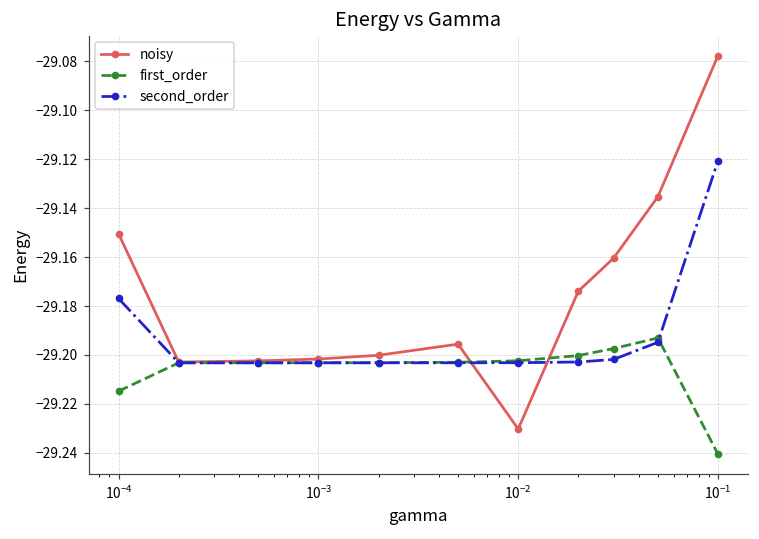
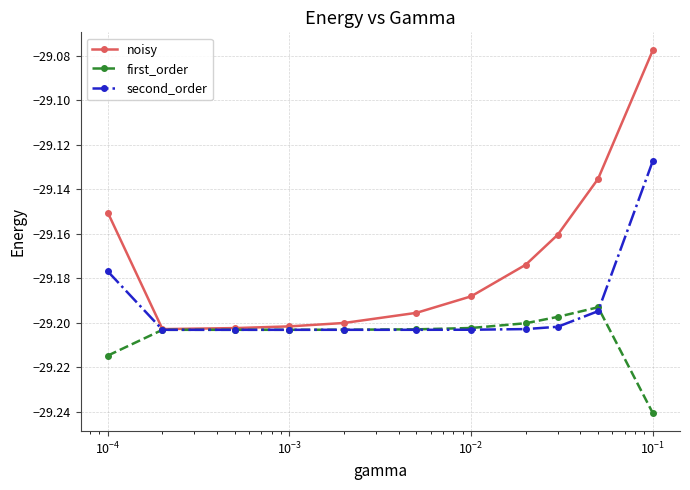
  {
    "noisy": {
      "10^-4": -29.150,
      "10^-3": -29.202,
-     "10^-2": -29.230,
+     "10^-2": -29.188,
      "10^-1": -29.078
    },
    "first_order": {
      "10^-4": -29.215,
      "10^-1": -29.241
    },
    "second_order": {
      "10^-4": -29.177,
-     "10^-1": -29.121
+     "10^-1": -29.127
    }
  }
